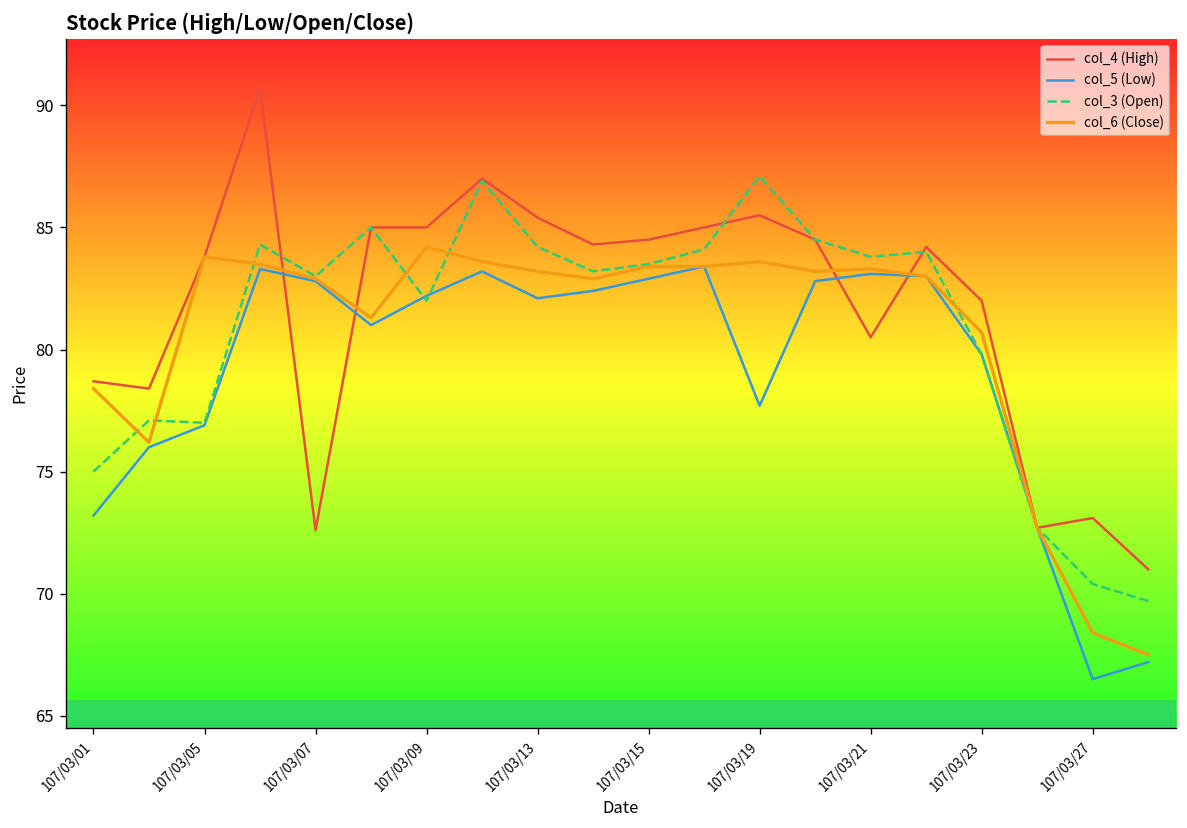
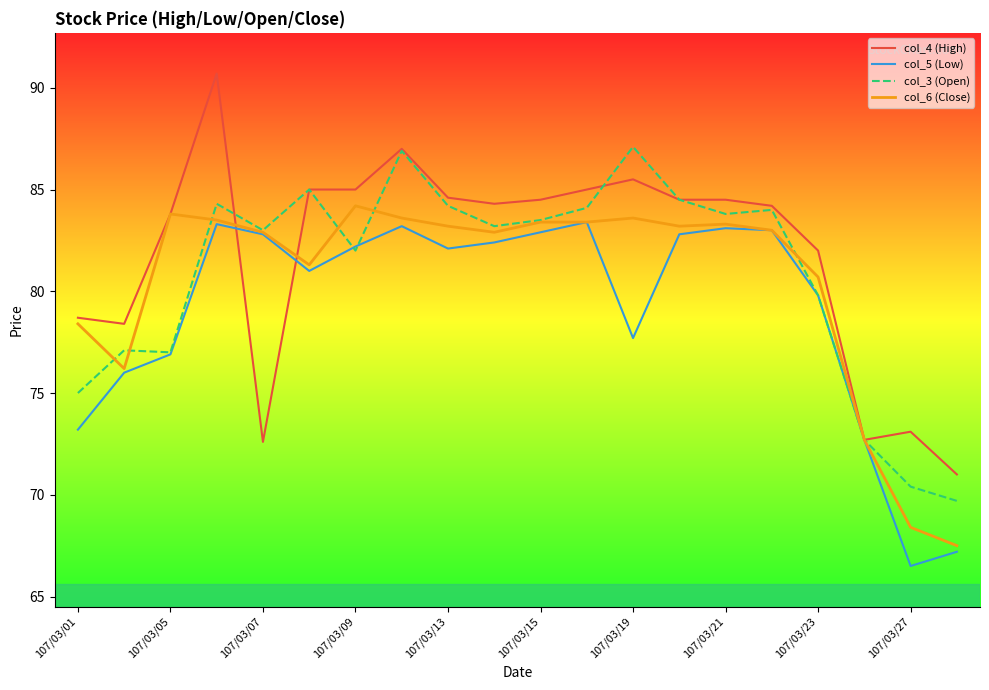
  {
    "col_4 (High)": {
      "107/03/01": 78.7,
      "107/03/07": 72.6,
      "107/03/09": 85.0,
-     "107/03/13": 85.4,
+     "107/03/13": 84.6,
      "107/03/15": 84.5,
      "107/03/19": 85.5,
-     "107/03/21": 80.5,
+     "107/03/21": 84.5,
      "107/03/23": 82.0,
      "107/03/27": 73.1
    },
    "col_5 (Low)": {
      "107/03/01": 73.2,
      "107/03/09": 82.2,
      "107/03/13": 82.1,
      "107/03/15": 82.9,
      "107/03/19": 77.7,
      "107/03/21": 83.1,
      "107/03/27": 66.5
    },
    "col_3 (Open)": {
      "107/03/01": 75.0,
      "107/03/09": 82.0,
      "107/03/13": 84.2,
      "107/03/19": 87.1,
      "107/03/21": 83.8,
      "107/03/27": 70.4
    },
    "col_6 (Close)": {
      "107/03/01": 78.4,
      "107/03/09": 84.2,
      "107/03/13": 83.2,
      "107/03/19": 83.6,
      "107/03/21": 83.3,
      "107/03/23": 80.7,
      "107/03/27": 68.4
    }
  }
